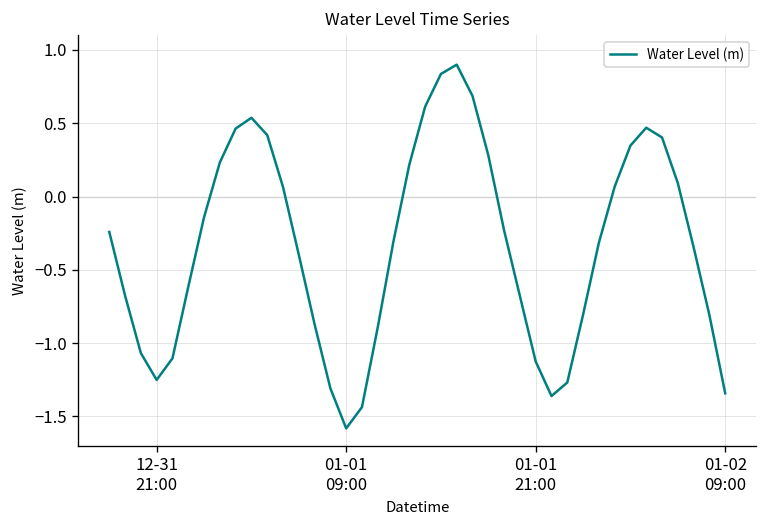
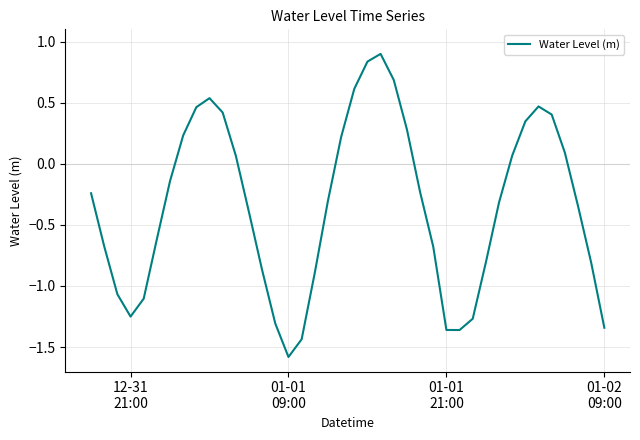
  {
    "12-31 21:00": -1.25,
    "01-01 09:00": -1.58,
-   "01-01 21:00": -1.12,
+   "01-01 21:00": -1.36,
    "01-02 09:00": -1.34
  }
